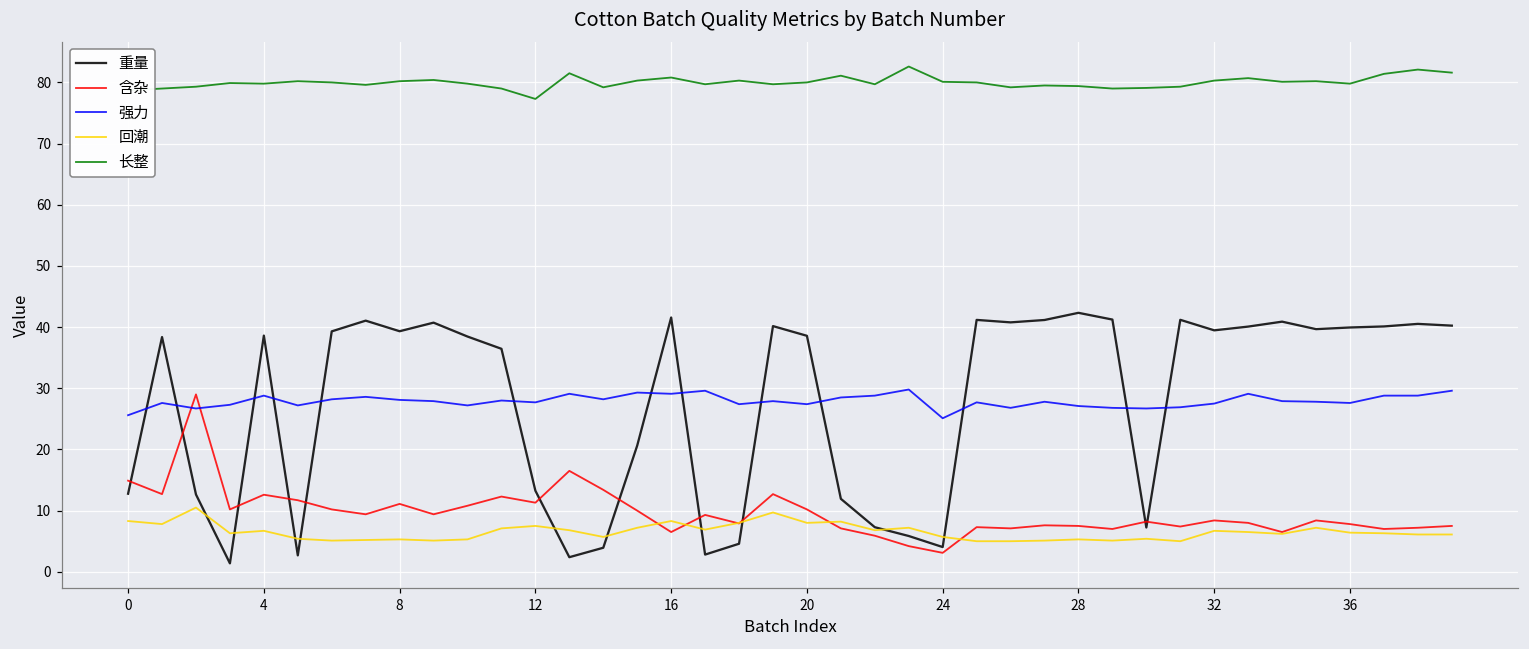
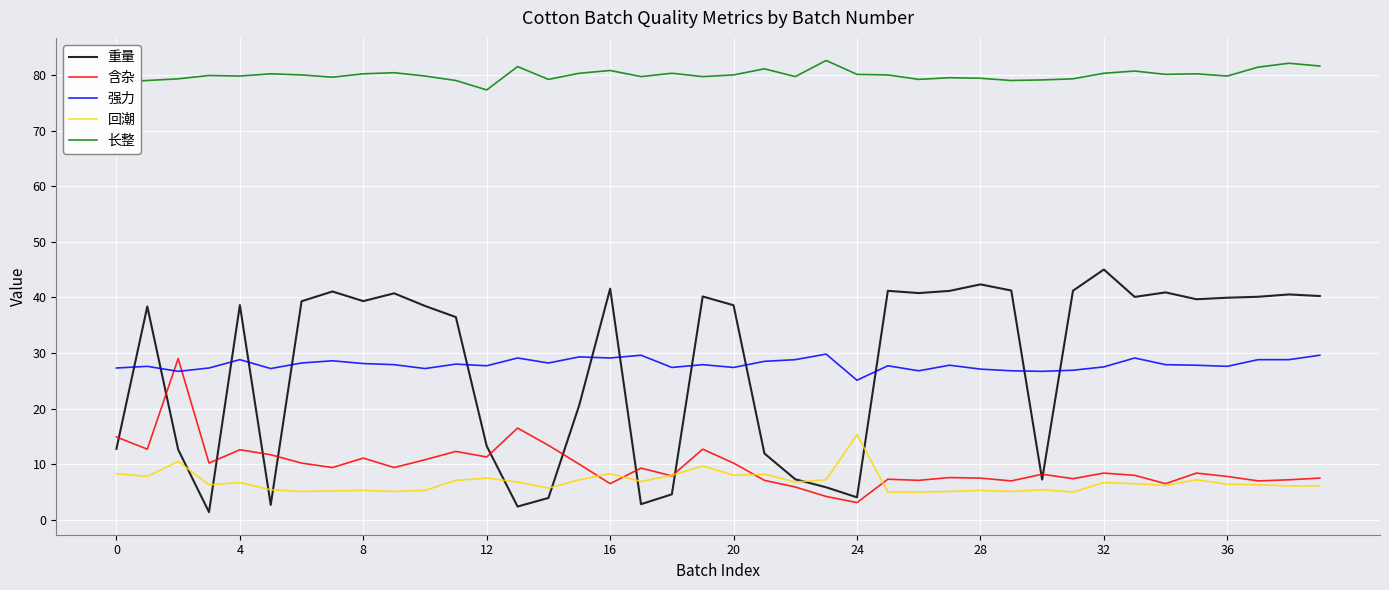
  {
    "重量": {
      "0": 13,
      "4": 39,
      "8": 39,
      "12": 13,
      "16": 42,
      "20": 39,
      "24": 4,
      "28": 42,
-     "32": 39,
+     "32": 45,
      "36": 40
    },
    "含杂": {
      "0": 15,
      "4": 13,
      "8": 11,
      "12": 11,
      "16": 7,
      "20": 10,
      "24": 3,
      "28": 8,
      "32": 8,
      "36": 8
    },
    "强力": {
-     "0": 26,
+     "0": 27,
      "4": 29,
      "8": 28,
      "12": 28,
      "16": 29,
      "20": 27,
      "24": 25,
      "28": 27,
      "32": 28,
      "36": 28
    },
    "回潮": {
      "0": 8,
      "4": 7,
      "8": 5,
      "12": 8,
      "16": 8,
      "20": 8,
-     "24": 6,
+     "24": 15,
      "28": 5,
      "32": 7,
      "36": 6
    },
    "长整": {
      "4": 80,
      "8": 80,
      "12": 77,
      "16": 81,
      "20": 80,
      "24": 80,
      "28": 79,
      "32": 80,
      "36": 80
    }
  }
